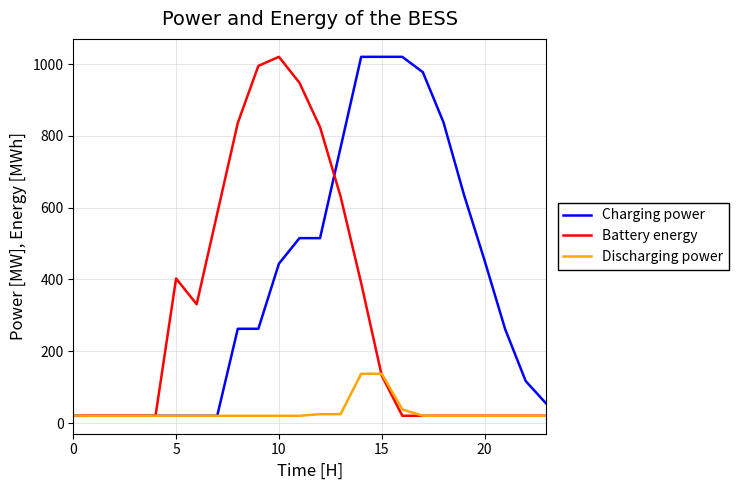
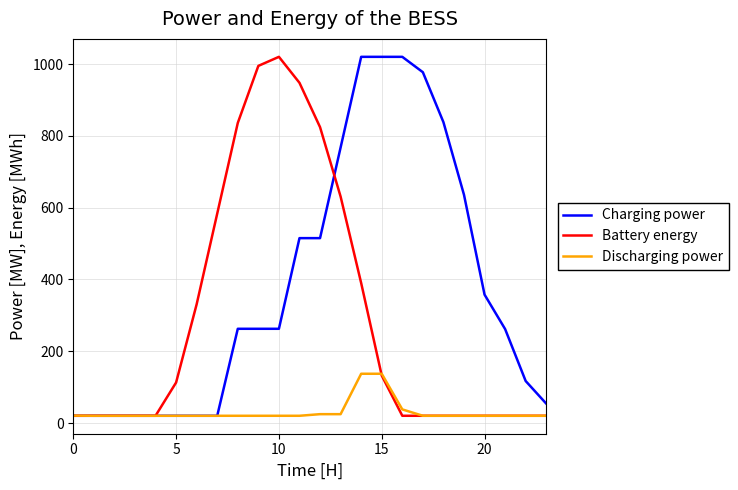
  {
    "Charging power": {
-     "10": 440,
+     "10": 260,
      "15": 1020,
-     "20": 450
+     "20": 360
    },
    "Battery energy": {
-     "5": 400,
+     "5": 110,
      "10": 1020
    },
    "Discharging power": {
      "10": 20
    }
  }
